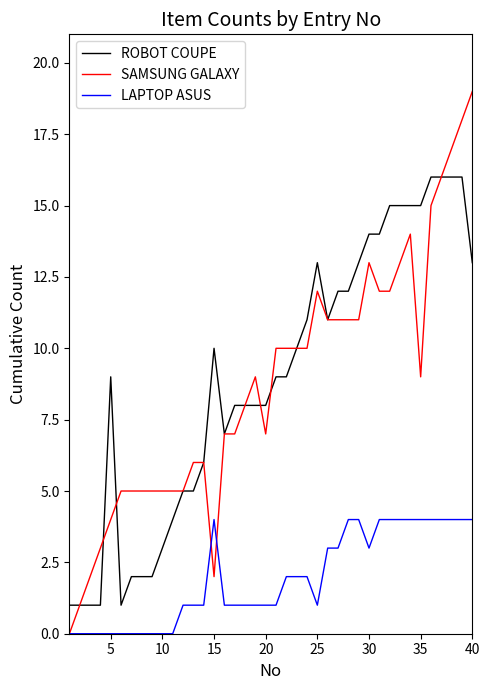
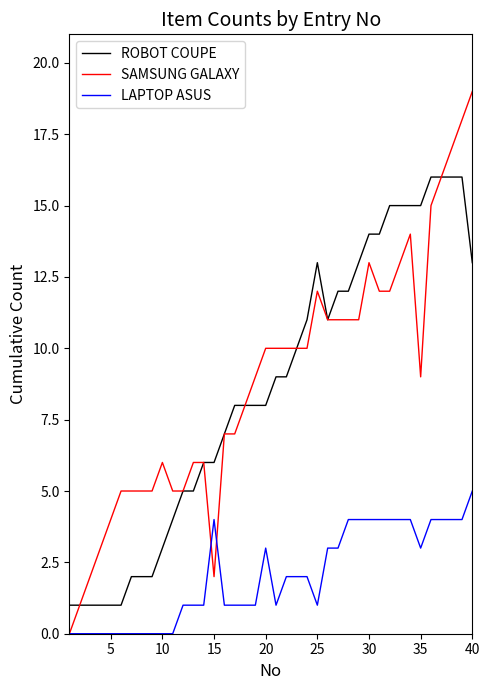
  {
    "ROBOT COUPE": {
-     "5": 9,
+     "5": 1,
      "10": 3,
-     "15": 10,
+     "15": 6,
      "20": 8,
      "25": 13,
      "30": 14,
      "35": 15,
      "40": 13
    },
    "SAMSUNG GALAXY": {
      "5": 4,
-     "10": 5,
+     "10": 6,
      "15": 2,
-     "20": 7,
+     "20": 10,
      "25": 12,
      "30": 13,
      "35": 9,
      "40": 19
    },
    "LAPTOP ASUS": {
      "5": 0,
      "10": 0,
      "15": 4,
-     "20": 1,
+     "20": 3,
      "25": 1,
-     "30": 3,
-     "35": 4,
-     "40": 4
+     "30": 4,
+     "35": 3,
+     "40": 5
    }
  }
